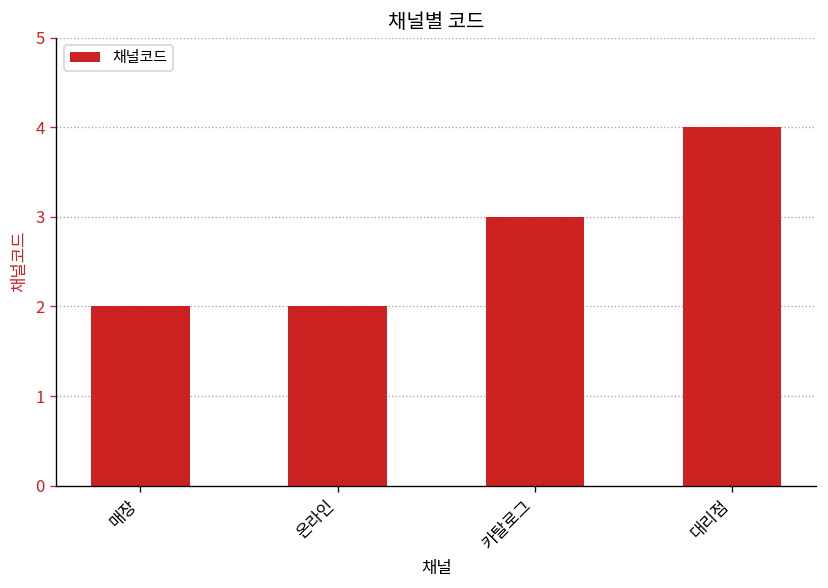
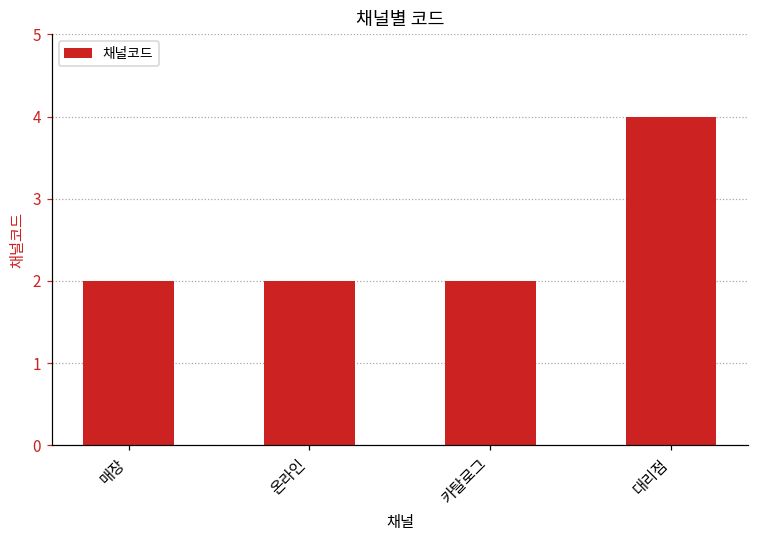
  {
    "매장": 2,
    "온라인": 2,
-   "카탈로그": 3,
+   "카탈로그": 2,
    "대리점": 4
  }
